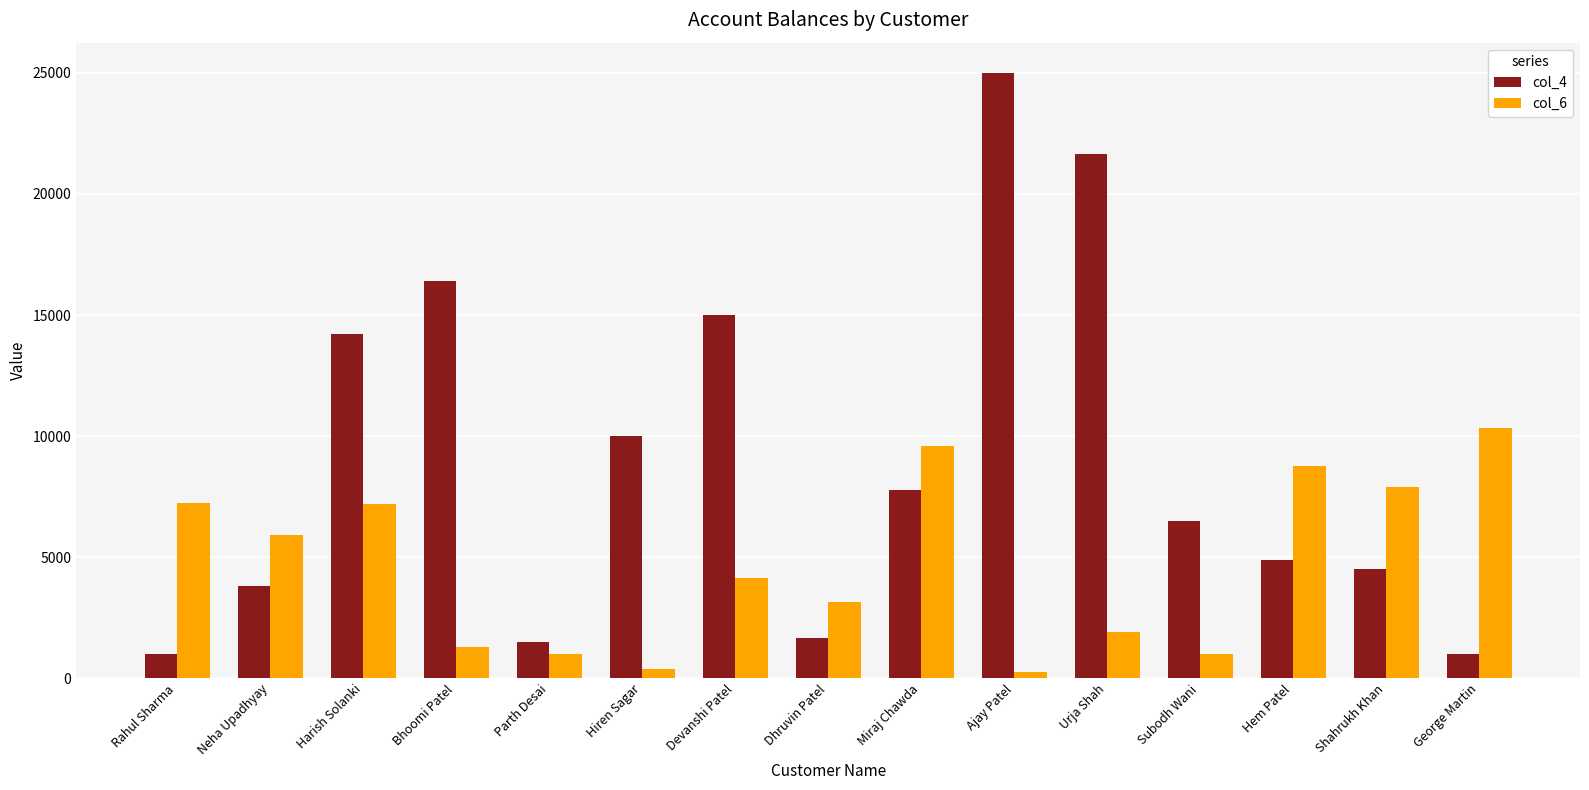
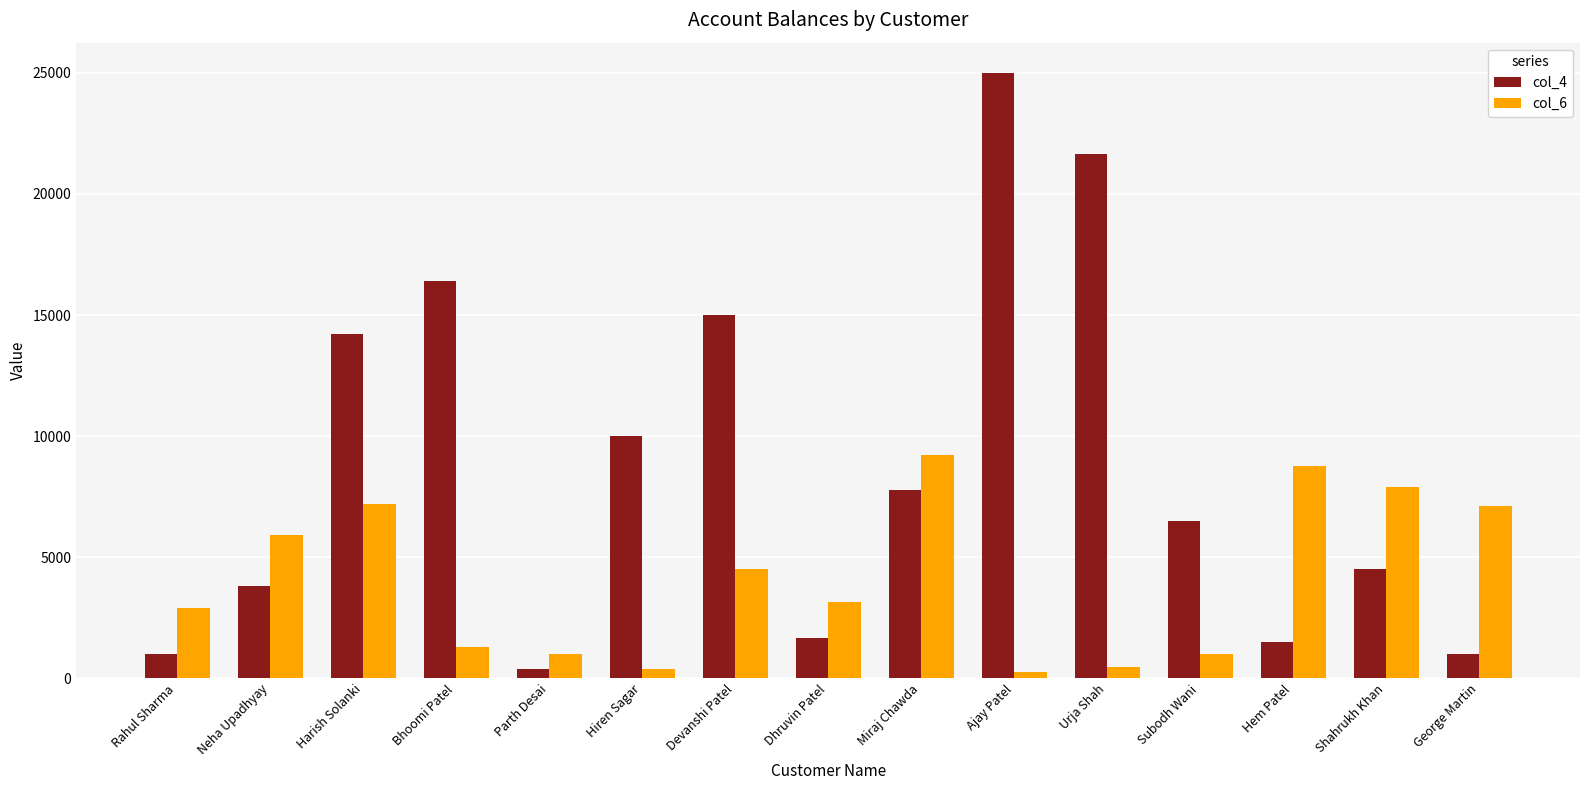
  {
    "col_4": {
      "Rahul Sharma": 1000,
      "Neha Upadhyay": 3800,
      "Harish Solanki": 14200,
      "Bhoomi Patel": 16400,
-     "Parth Desai": 1500,
+     "Parth Desai": 400,
      "Hiren Sagar": 10000,
      "Devanshi Patel": 15000,
      "Dhruvin Patel": 1600,
      "Miraj Chawda": 7800,
      "Ajay Patel": 25000,
      "Urja Shah": 21700,
      "Subodh Wani": 6500,
-     "Hem Patel": 4900,
+     "Hem Patel": 1500,
      "Shahrukh Khan": 4500,
      "George Martin": 1000
    },
    "col_6": {
-     "Rahul Sharma": 7300,
+     "Rahul Sharma": 2900,
      "Neha Upadhyay": 5900,
      "Harish Solanki": 7200,
      "Bhoomi Patel": 1300,
      "Parth Desai": 1000,
      "Hiren Sagar": 400,
-     "Devanshi Patel": 4100,
+     "Devanshi Patel": 4500,
      "Dhruvin Patel": 3100,
-     "Miraj Chawda": 9600,
+     "Miraj Chawda": 9200,
      "Ajay Patel": 300,
-     "Urja Shah": 1900,
+     "Urja Shah": 500,
      "Subodh Wani": 1000,
      "Hem Patel": 8700,
      "Shahrukh Khan": 7900,
-     "George Martin": 10300
+     "George Martin": 7100
    }
  }
